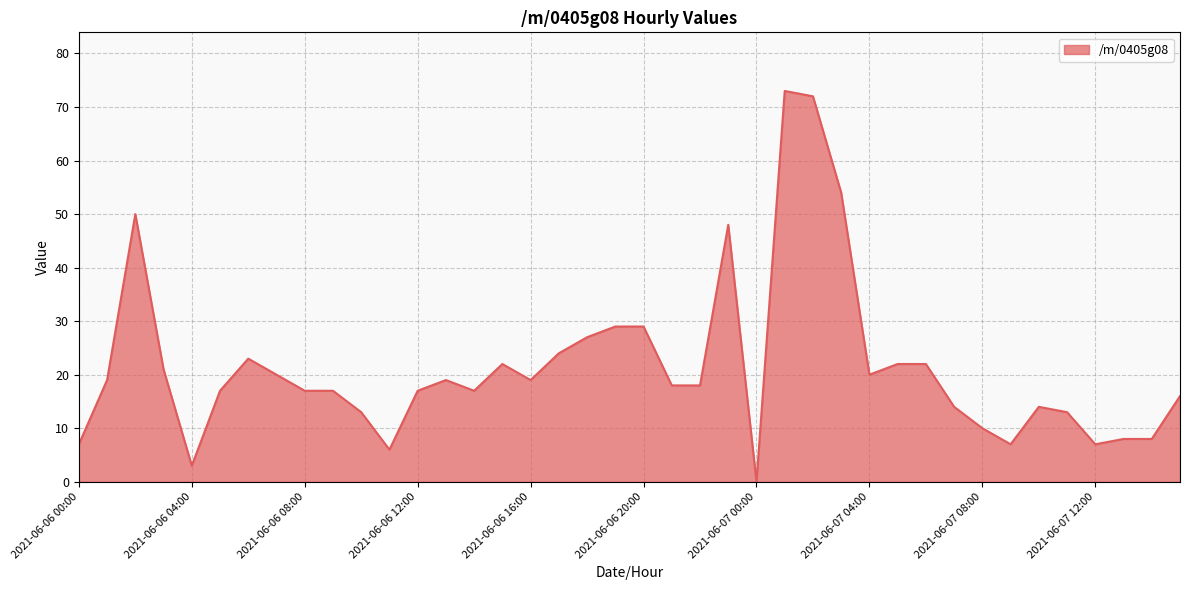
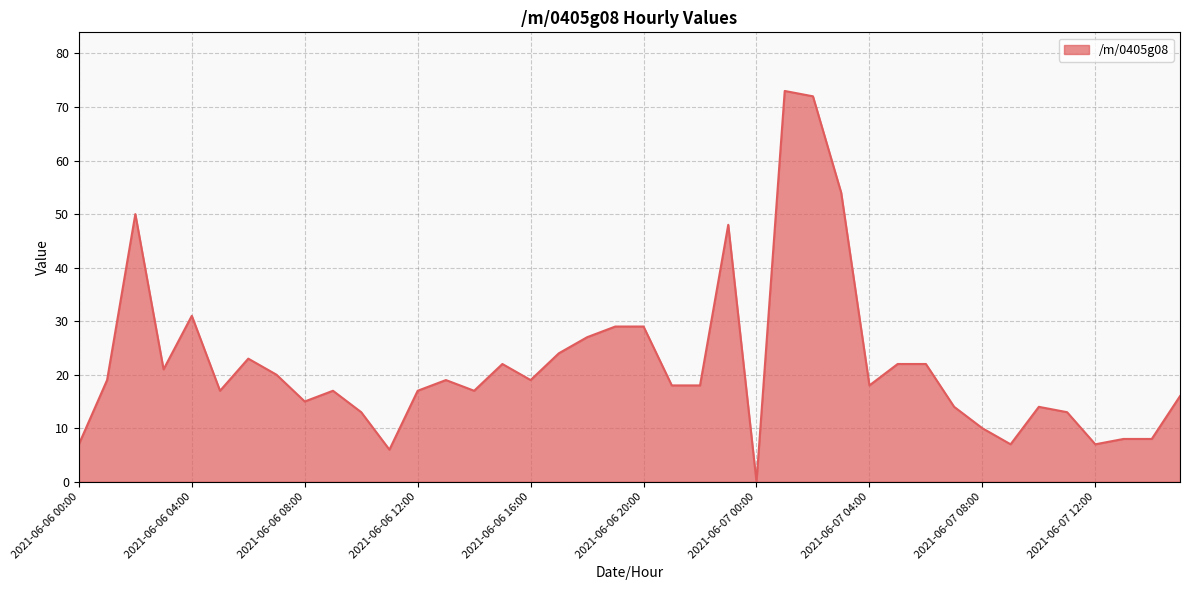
  {
    "2021-06-06 00:00": 7,
-   "2021-06-06 04:00": 3,
-   "2021-06-06 08:00": 17,
+   "2021-06-06 04:00": 31,
+   "2021-06-06 08:00": 15,
    "2021-06-06 12:00": 17,
    "2021-06-06 16:00": 19,
    "2021-06-06 20:00": 29,
    "2021-06-07 00:00": 0,
-   "2021-06-07 04:00": 20,
+   "2021-06-07 04:00": 18,
    "2021-06-07 08:00": 10,
    "2021-06-07 12:00": 7
  }
